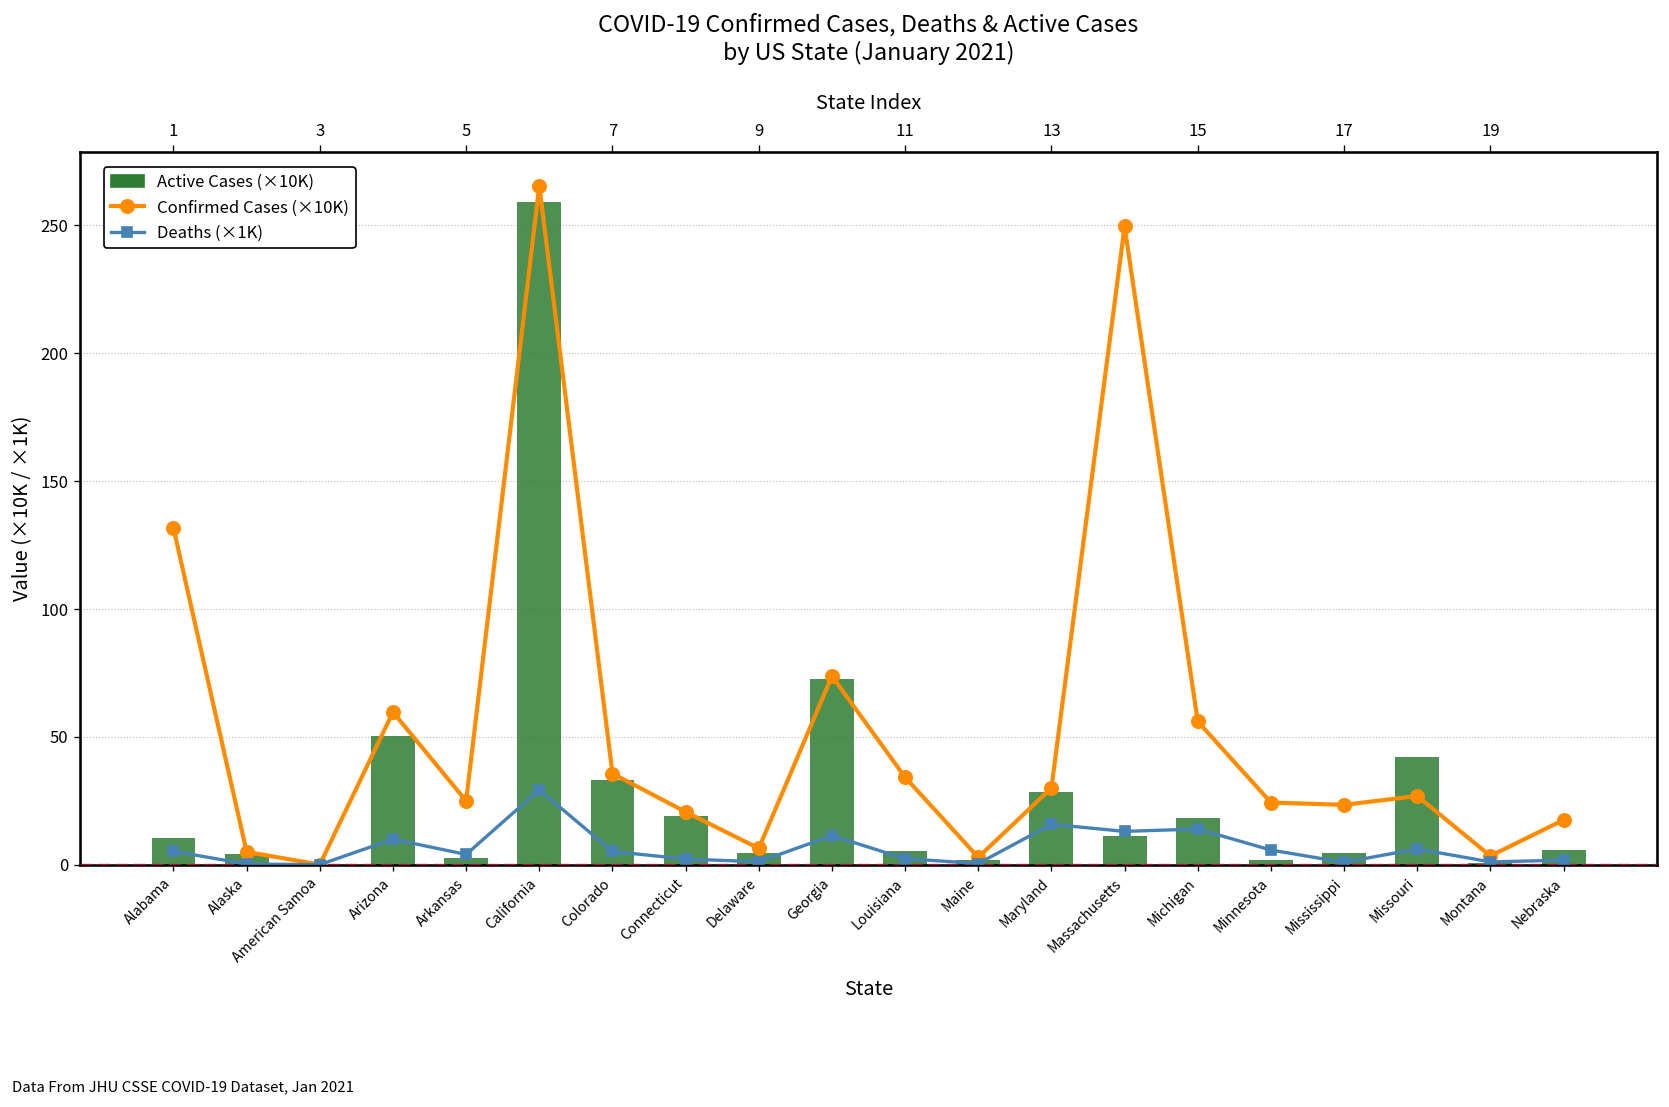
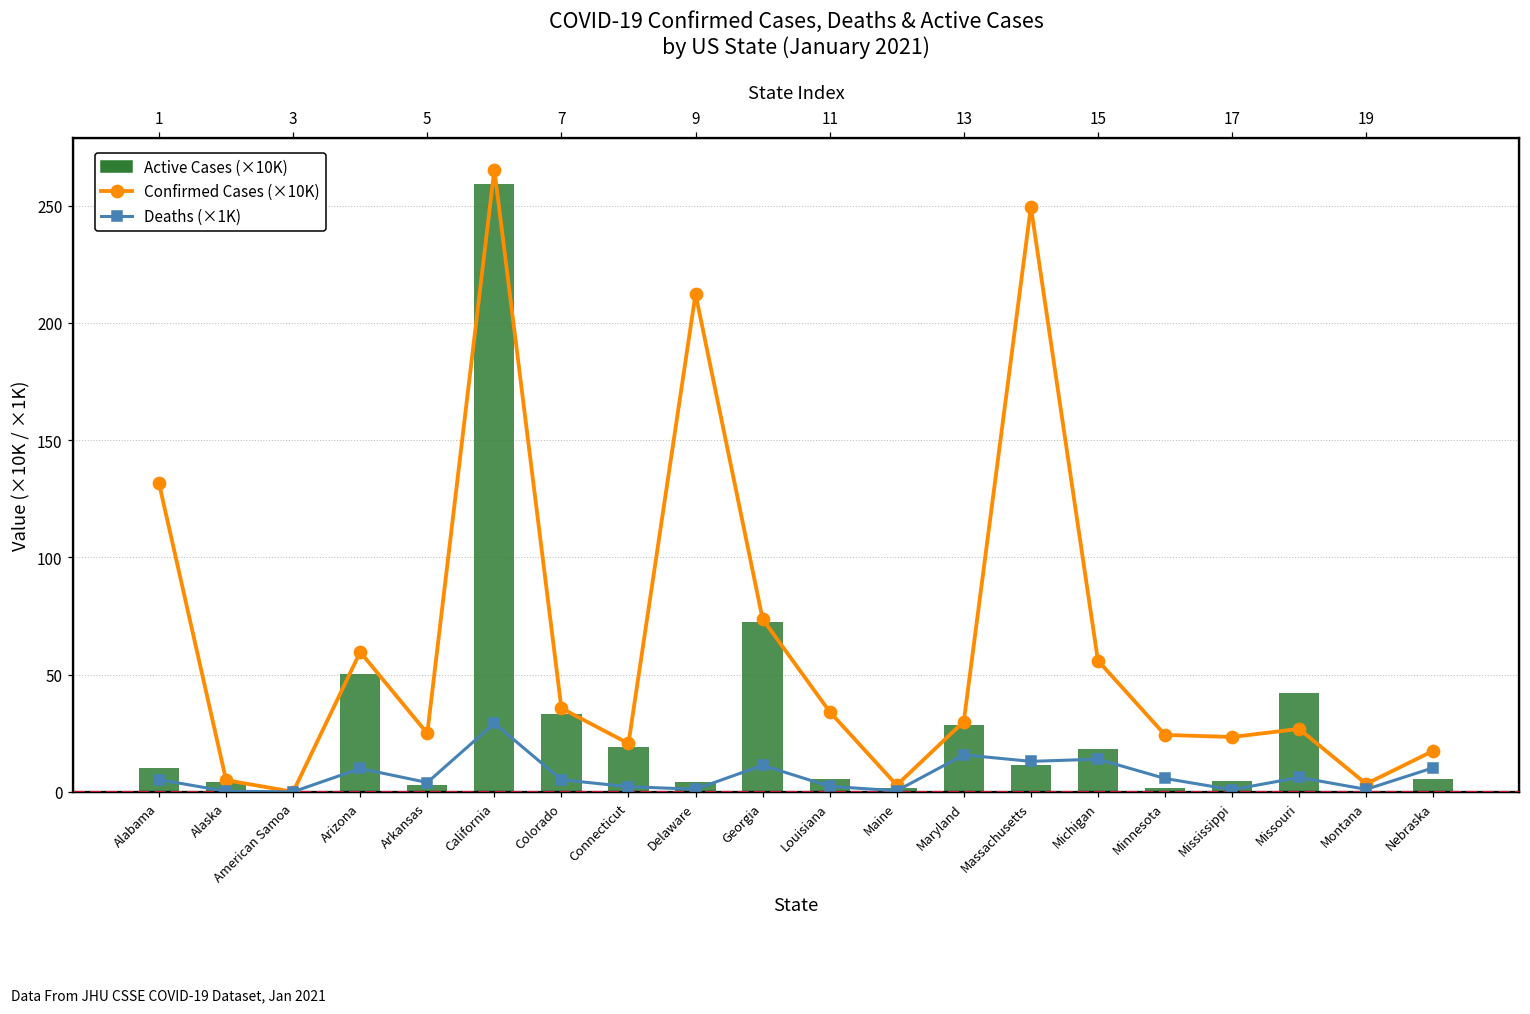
  {
    "Active Cases (×10K)": {
      "Alabama": 10,
      "Alaska": 4,
      "American Samoa": 0,
      "Arizona": 50,
      "Arkansas": 3,
      "California": 259,
      "Colorado": 33,
      "Connecticut": 19,
      "Delaware": 4,
      "Georgia": 73,
      "Louisiana": 5,
      "Maine": 2,
      "Maryland": 28,
      "Massachusetts": 11,
      "Michigan": 18,
      "Minnesota": 2,
      "Mississippi": 5,
      "Missouri": 42,
      "Nebraska": 6
    },
    "Confirmed Cases (×10K)": {
      "Alabama": 132,
      "Alaska": 5,
      "Arizona": 60,
      "Arkansas": 25,
      "California": 265,
      "Colorado": 36,
      "Connecticut": 21,
-     "Delaware": 6,
+     "Delaware": 212,
      "Georgia": 74,
      "Louisiana": 34,
      "Maine": 3,
      "Maryland": 30,
      "Massachusetts": 249,
      "Michigan": 56,
      "Minnesota": 24,
      "Mississippi": 23,
      "Missouri": 27,
      "Montana": 3,
      "Nebraska": 17
    },
    "Deaths (×1K)": {
      "Alabama": 5,
      "Alaska": 0,
      "Arizona": 10,
      "Arkansas": 4,
      "California": 29,
      "Colorado": 5,
      "Connecticut": 2,
      "Delaware": 1,
      "Georgia": 11,
      "Louisiana": 2,
      "Maine": 0,
      "Maryland": 16,
      "Massachusetts": 13,
      "Michigan": 14,
      "Minnesota": 6,
      "Mississippi": 1,
      "Missouri": 6,
      "Montana": 1,
-     "Nebraska": 2
+     "Nebraska": 10
    }
  }
